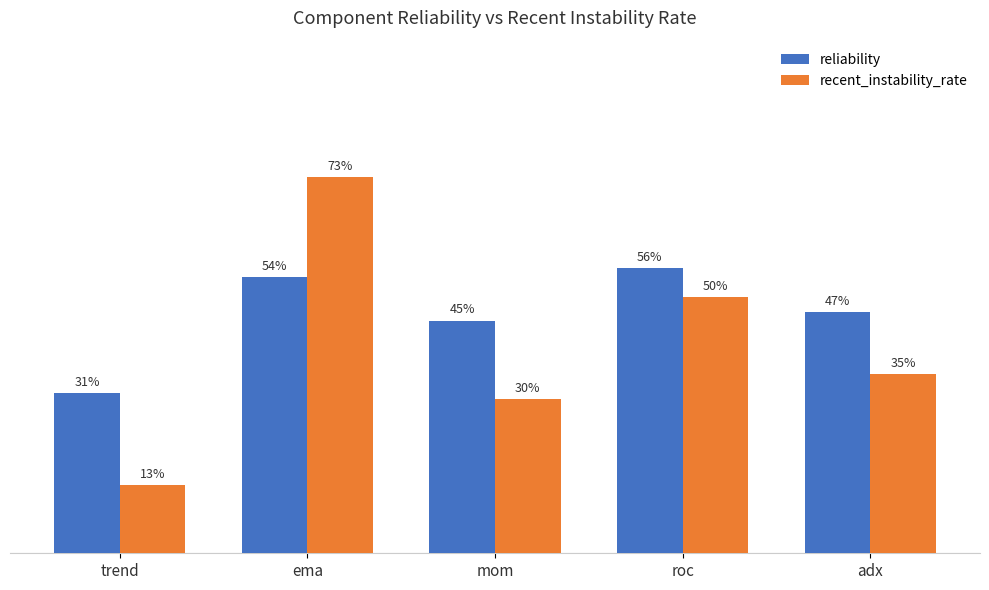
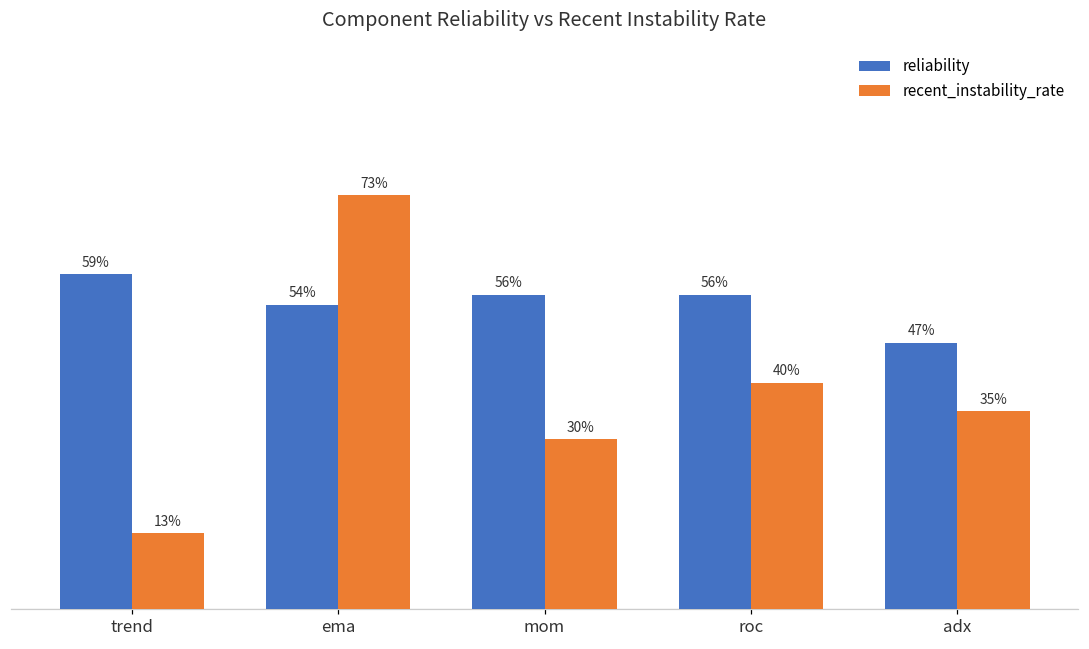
  {
    "reliability": {
-     "trend": "31%",
+     "trend": "59%",
      "ema": "54%",
-     "mom": "45%",
+     "mom": "56%",
      "roc": "56%",
      "adx": "47%"
    },
    "recent_instability_rate": {
      "trend": "13%",
      "ema": "73%",
      "mom": "30%",
-     "roc": "50%",
+     "roc": "40%",
      "adx": "35%"
    }
  }
